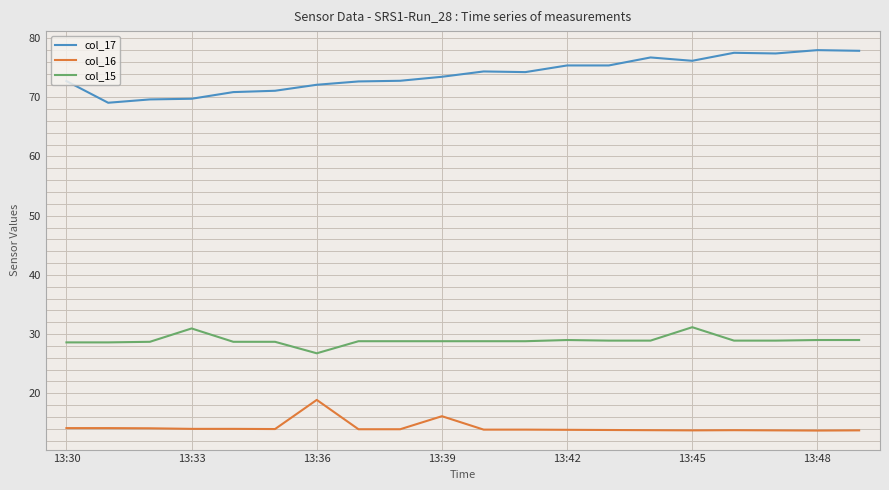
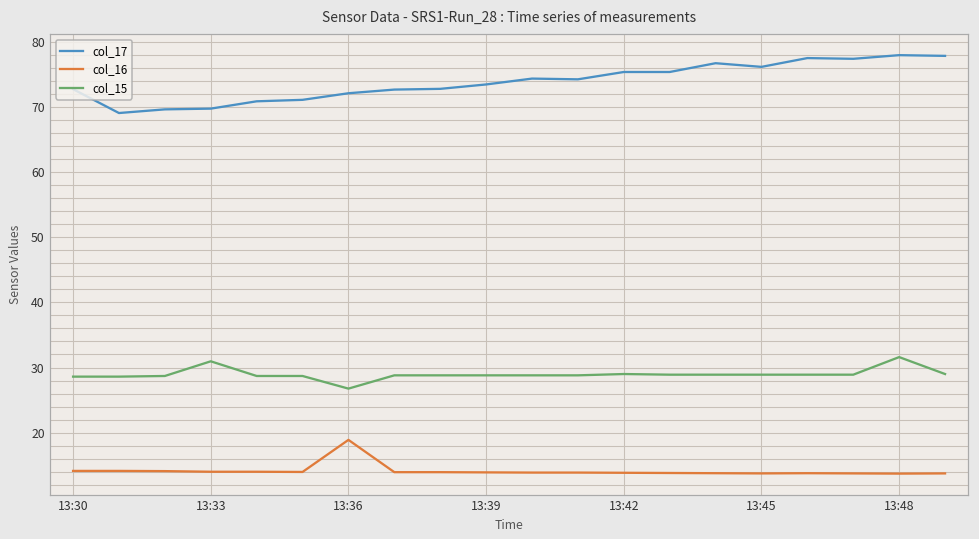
  {
    "col_17": {
      "13:33": 70,
      "13:36": 72,
      "13:39": 73,
      "13:42": 75,
      "13:45": 76,
      "13:48": 78
    },
    "col_16": {
      "13:30": 14,
      "13:33": 14,
      "13:36": 19,
-     "13:39": 16,
+     "13:39": 14,
      "13:42": 14,
      "13:45": 14,
      "13:48": 14
    },
    "col_15": {
      "13:30": 29,
      "13:33": 31,
      "13:36": 27,
      "13:39": 29,
      "13:42": 29,
-     "13:45": 31,
-     "13:48": 29
+     "13:45": 29,
+     "13:48": 32
    }
  }
